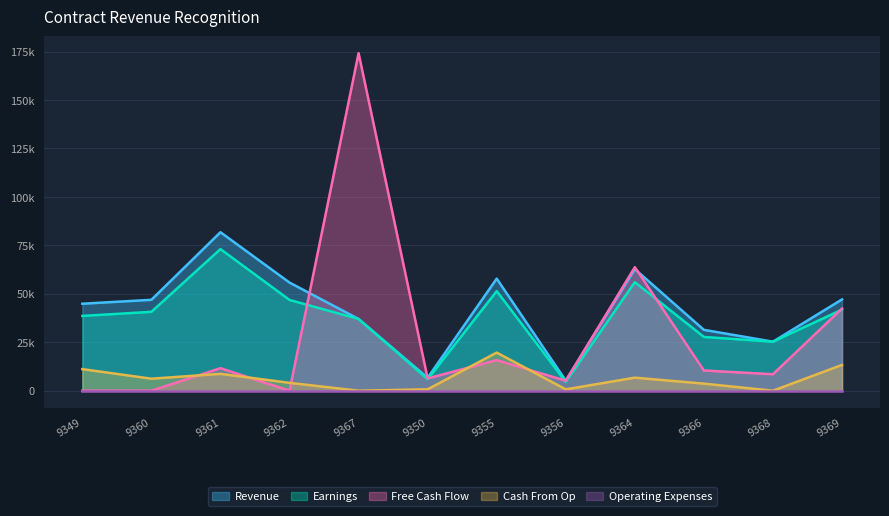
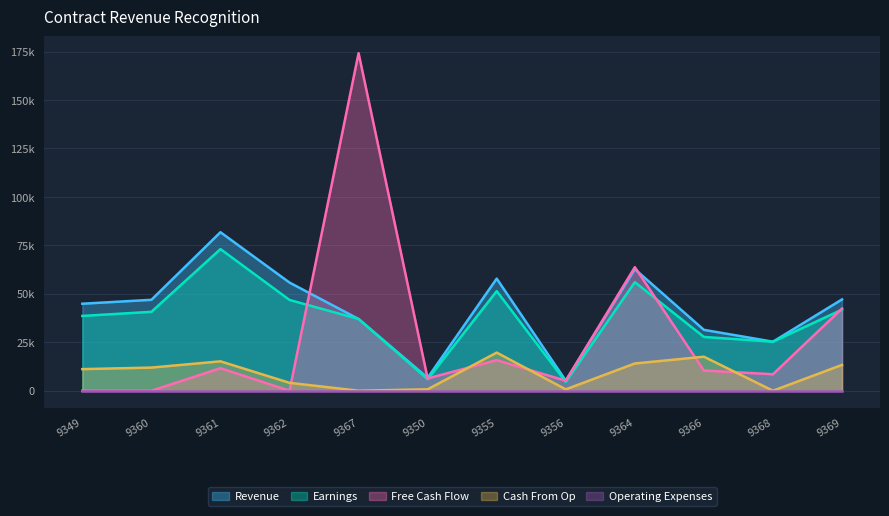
  {
    "Cash From Op": {
      "9349": 11000,
-     "9360": 6000,
-     "9361": 9000,
+     "9360": 12000,
+     "9361": 15000,
      "9362": 4000,
      "9355": 20000,
-     "9364": 7000,
-     "9366": 4000,
+     "9364": 14000,
+     "9366": 18000,
      "9369": 13000
    }
  }
